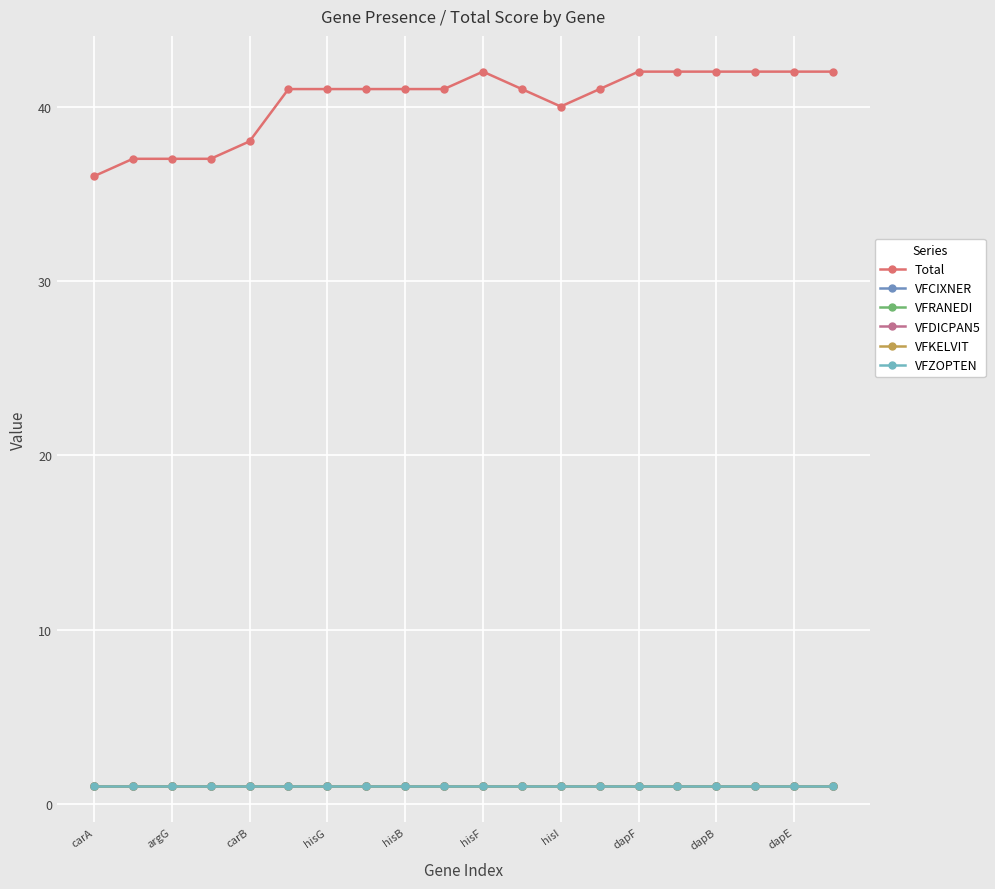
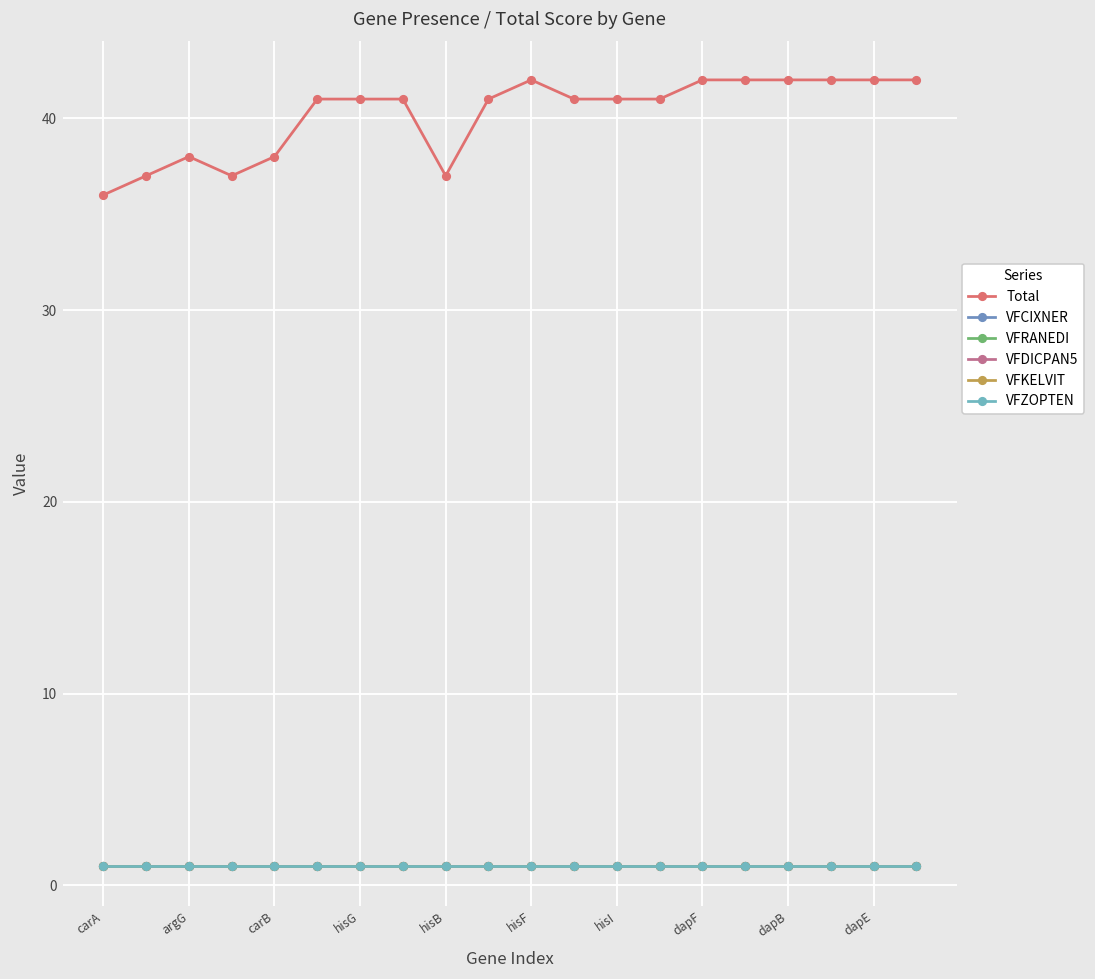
  {
    "Total": {
      "carA": 36,
-     "argG": 37,
+     "argG": 38,
      "carB": 38,
      "hisG": 41,
-     "hisB": 41,
+     "hisB": 37,
      "hisF": 42,
-     "hisI": 40,
+     "hisI": 41,
      "dapF": 42,
      "dapB": 42,
      "dapE": 42
    },
    "VFZOPTEN": {
      "carA": 1,
      "argG": 1,
      "carB": 1,
      "hisG": 1,
      "hisB": 1,
      "hisF": 1,
      "hisI": 1,
      "dapF": 1,
      "dapB": 1,
      "dapE": 1
    }
  }
